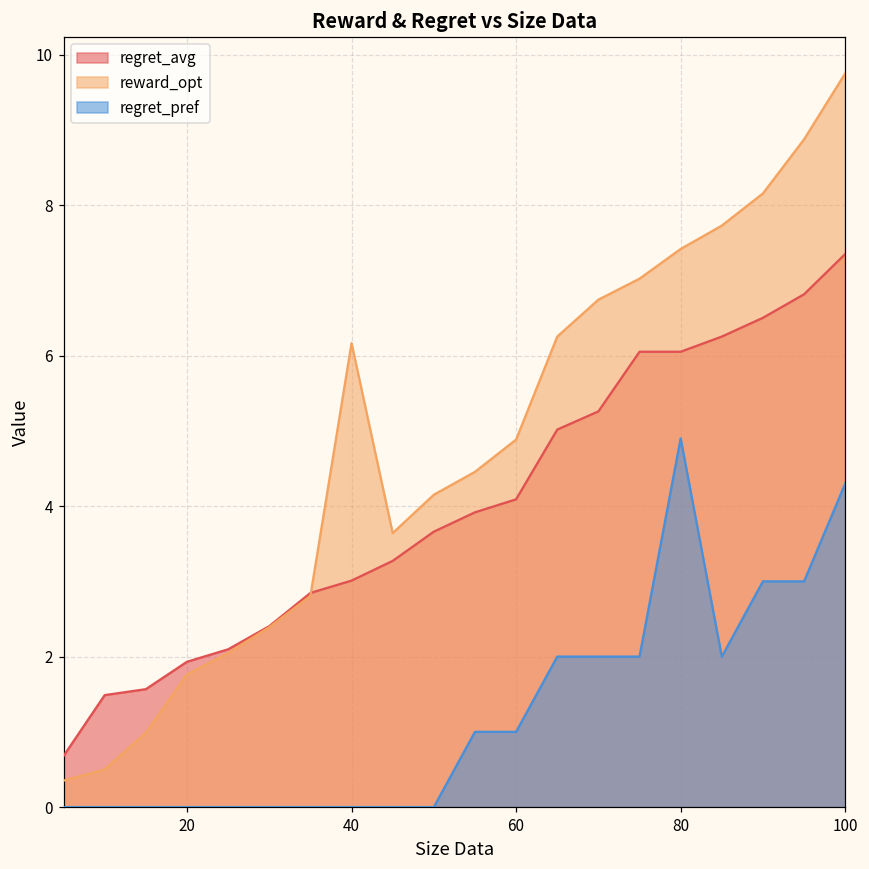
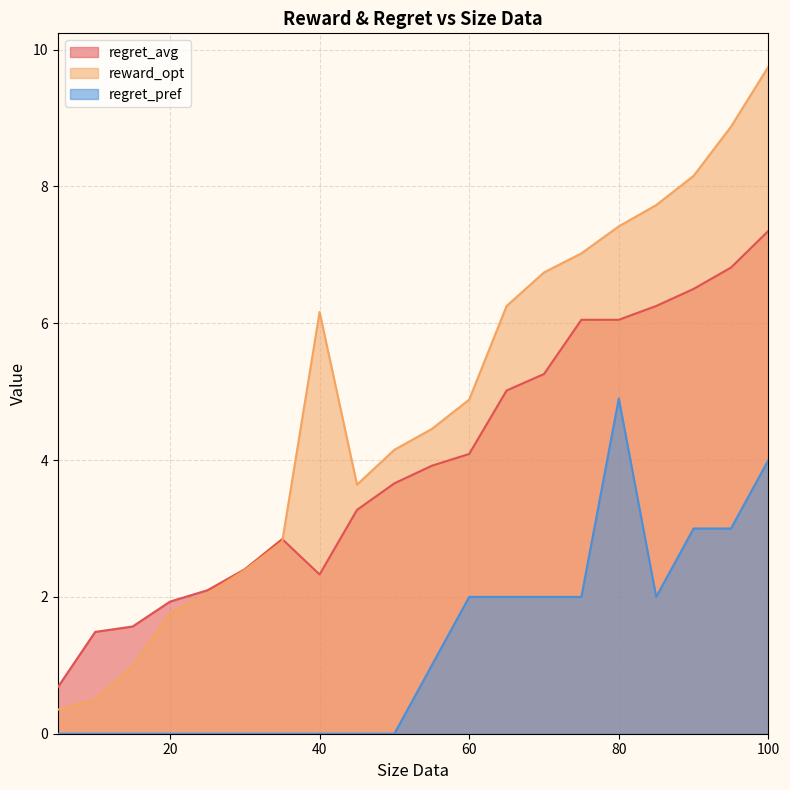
  {
    "regret_avg": {
      "20": 1.9,
-     "40": 3.0,
+     "40": 2.3,
      "60": 4.1,
      "80": 6.1,
      "100": 7.4
    },
    "reward_opt": {
      "20": 1.8,
      "40": 6.2,
      "60": 4.9,
      "80": 7.4,
      "100": 9.8
    },
    "regret_pref": {
      "20": 0.0,
      "40": 0.0,
-     "60": 1,
+     "60": 2,
      "80": 4.9,
-     "100": 4.3
+     "100": 4.0
    }
  }
